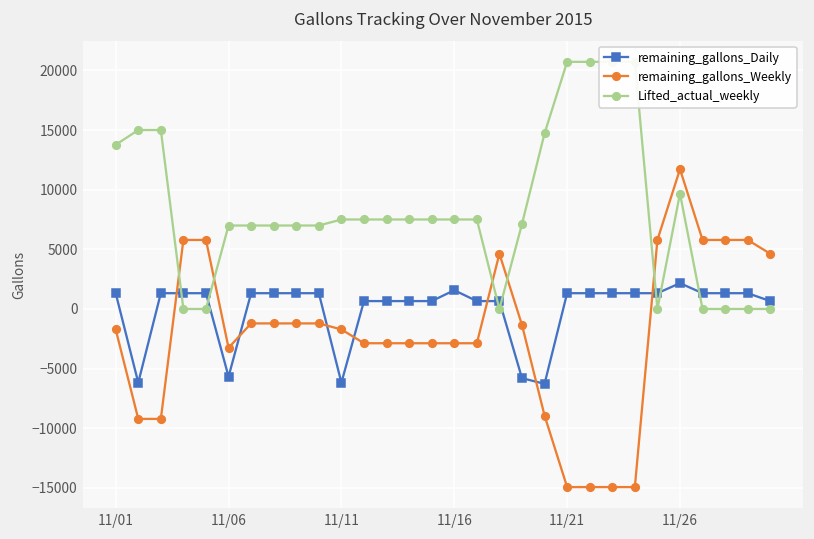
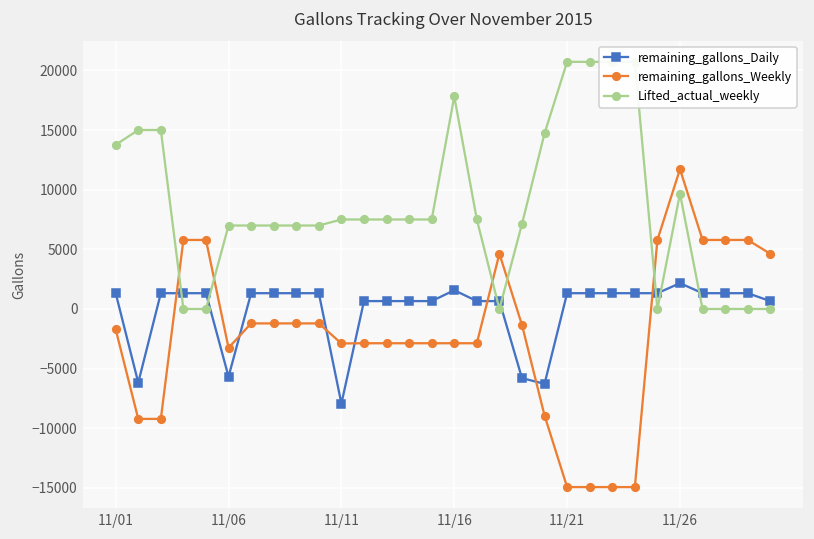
  {
    "remaining_gallons_Daily": {
      "11/01": 1300,
      "11/06": -5700,
-     "11/11": -6200,
+     "11/11": -7900,
      "11/16": 1600,
      "11/21": 1300,
      "11/26": 2200
    },
    "remaining_gallons_Weekly": {
      "11/01": -1700,
      "11/06": -3300,
-     "11/11": -1700,
+     "11/11": -2900,
      "11/16": -2900,
      "11/21": -14900,
      "11/26": 11700
    },
    "Lifted_actual_weekly": {
      "11/01": 13800,
      "11/06": 7000,
      "11/11": 7500,
-     "11/16": 7500,
+     "11/16": 17800,
      "11/21": 20700,
      "11/26": 9700
    }
  }
